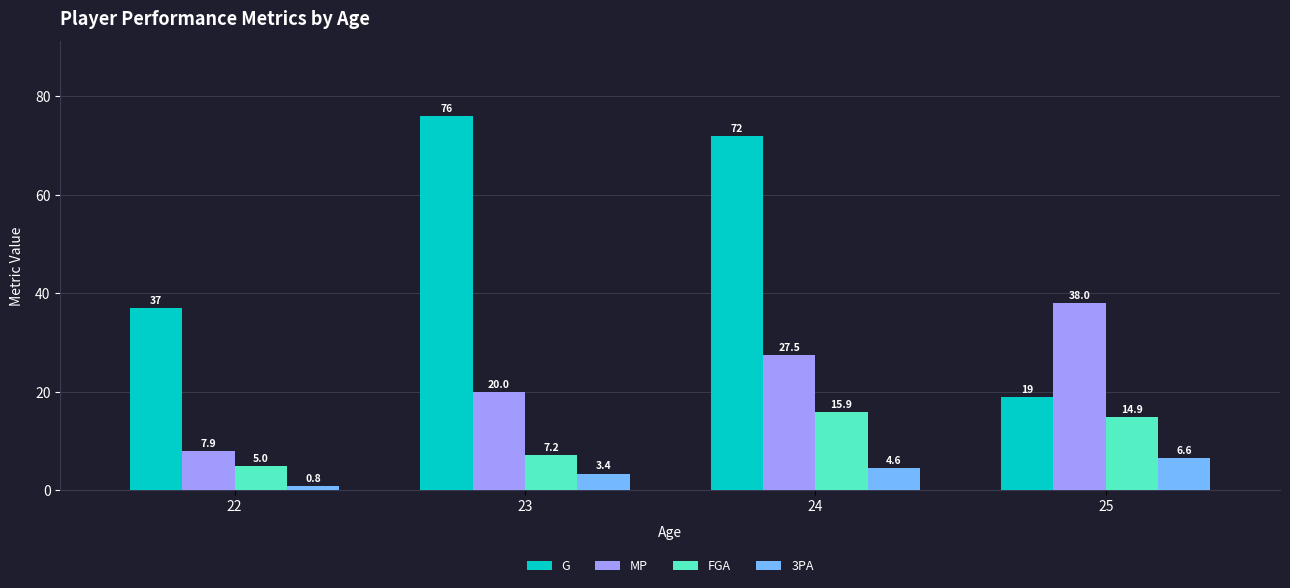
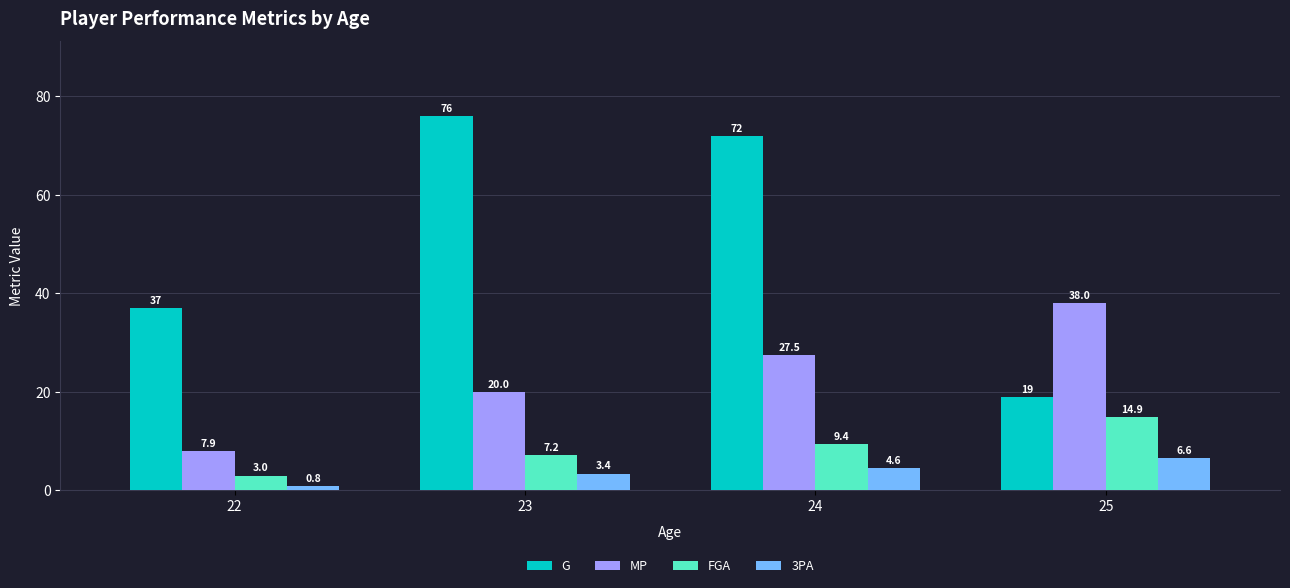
  {
    "G": {
      "22": 37,
      "23": 76,
      "24": 72,
      "25": 19
    },
    "FGA": {
-     "22": 5.0,
+     "22": 3.0,
      "23": 7.2,
-     "24": 15.9,
+     "24": 9.4,
      "25": 14.9
    }
  }
